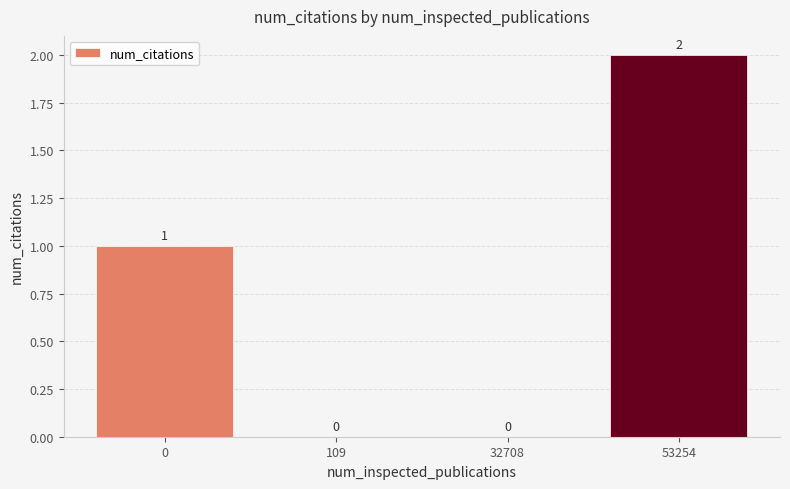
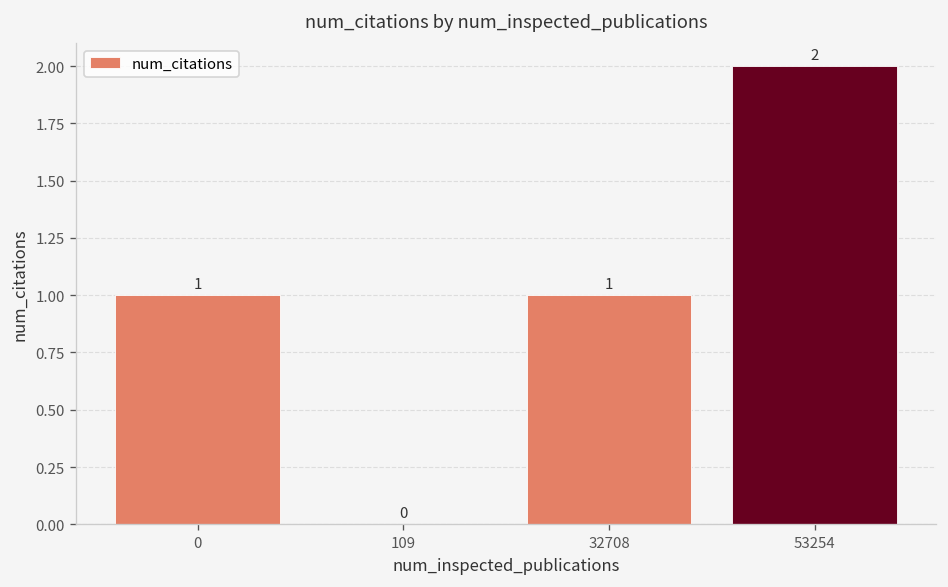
  {
    "0": 1,
    "109": 0,
-   "32708": 0,
+   "32708": 1,
    "53254": 2
  }
